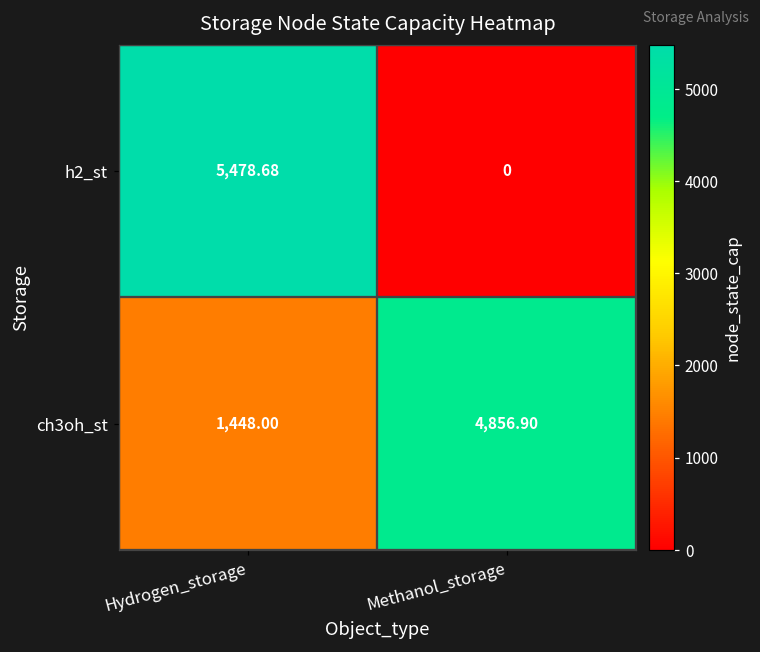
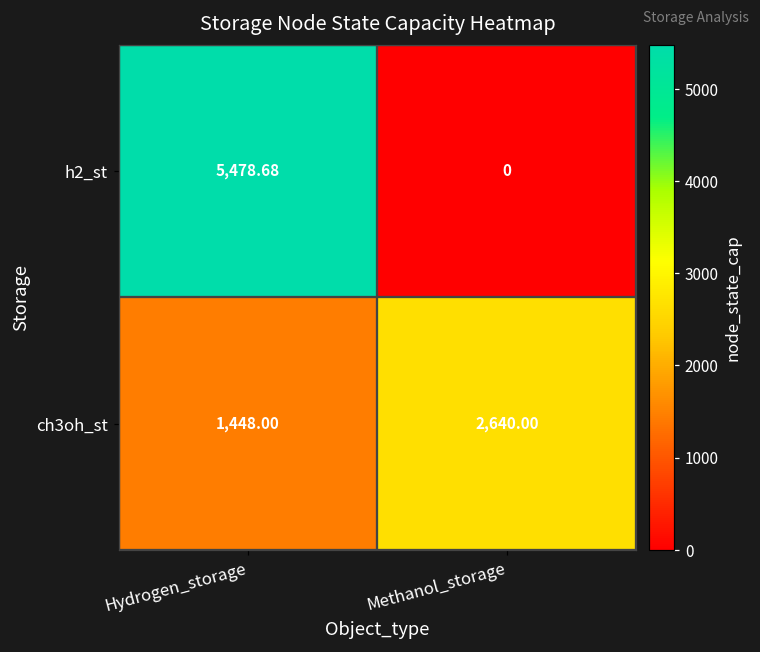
  {
    "h2_st": {
      "Hydrogen_storage": "5,478.68",
      "Methanol_storage": "0"
    },
    "ch3oh_st": {
      "Hydrogen_storage": "1,448.00",
-     "Methanol_storage": "4,856.90"
+     "Methanol_storage": "2,640.00"
    }
  }
